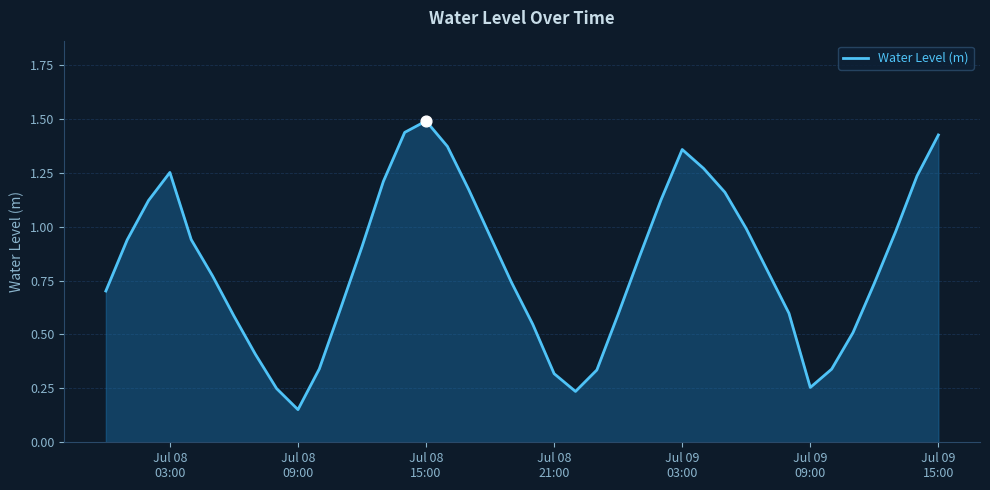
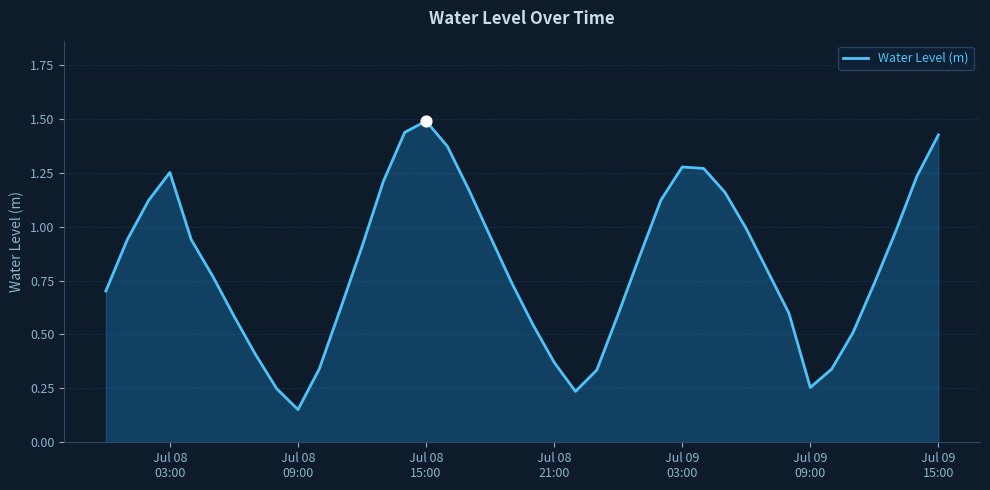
  {
    "Water Level (m)": {
      "Jul 08 03:00": 1.25,
      "Jul 08 09:00": 0.15,
-     "Jul 08 21:00": 0.32,
-     "Jul 09 03:00": 1.36,
+     "Jul 08 21:00": 0.37,
+     "Jul 09 03:00": 1.28,
      "Jul 09 09:00": 0.25,
      "Jul 09 15:00": 1.43
    }
  }
